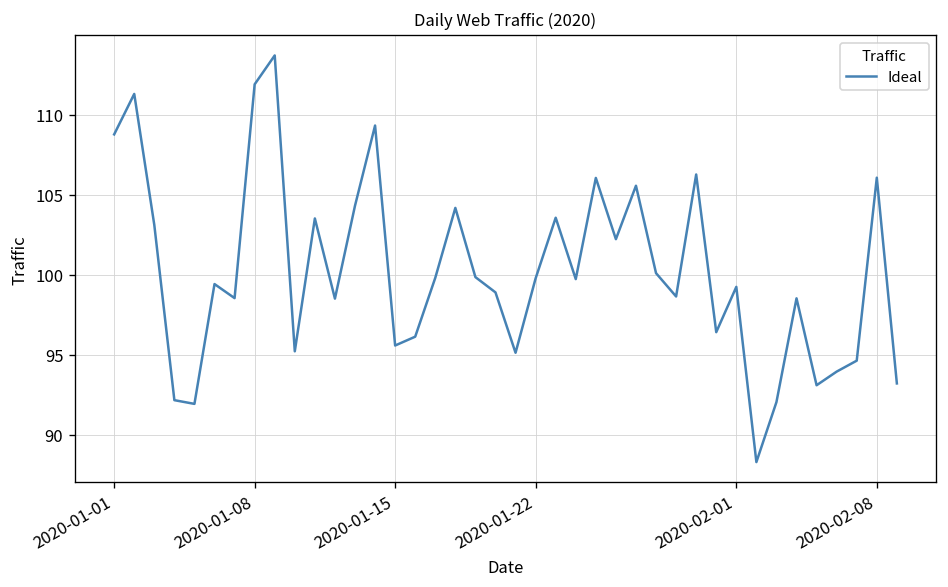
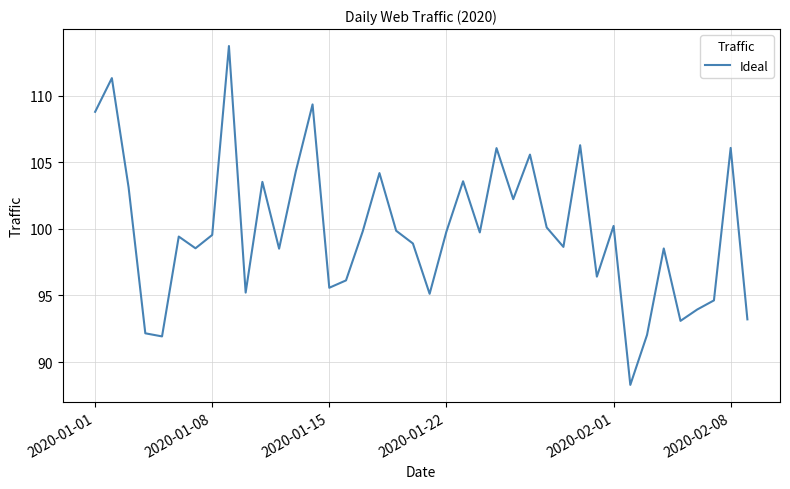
  {
    "2020-01-01": 108.8,
-   "2020-01-08": 111.9,
+   "2020-01-08": 99.5,
    "2020-01-15": 95.6,
    "2020-01-22": 99.8,
-   "2020-02-01": 99.2,
+   "2020-02-01": 100.2,
    "2020-02-08": 106.1
  }
